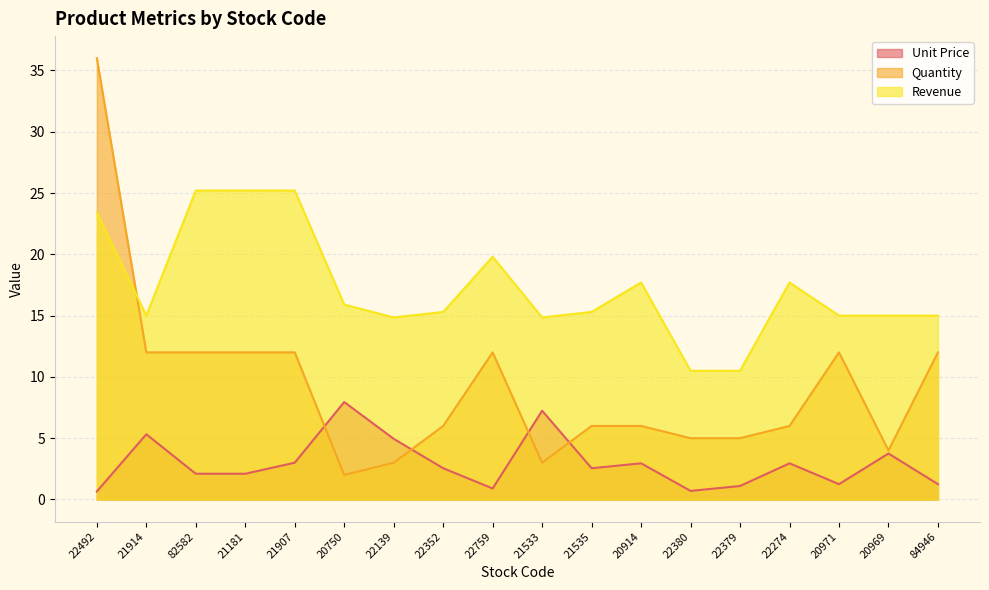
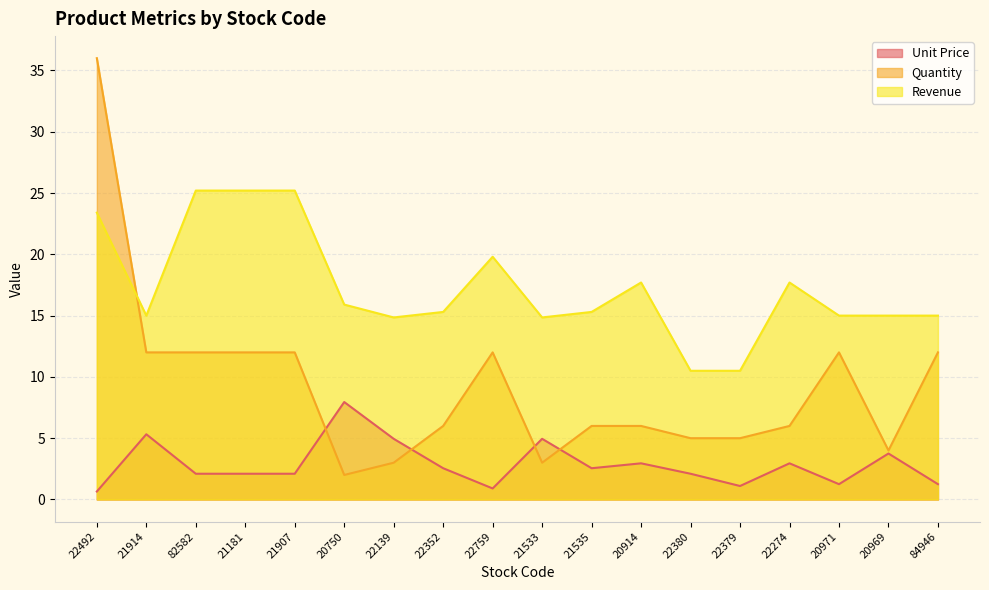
  {
    "Unit Price": {
      "22492": 0.7,
      "21914": 5.3,
      "82582": 2.1,
      "21181": 2.1,
-     "21907": 3.0,
+     "21907": 2.1,
      "20750": 8.0,
      "22139": 5.0,
      "22352": 2.6,
      "22759": 0.9,
-     "21533": 7.2,
+     "21533": 5.0,
      "21535": 2.6,
      "20914": 3.0,
-     "22380": 0.7,
+     "22380": 2.1,
      "22379": 1.1,
      "22274": 3.0,
      "20971": 1.3,
      "20969": 3.8,
      "84946": 1.3
    }
  }
